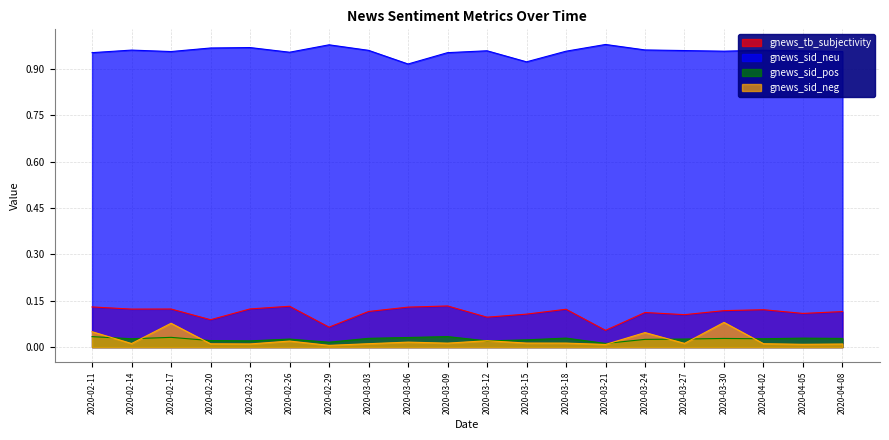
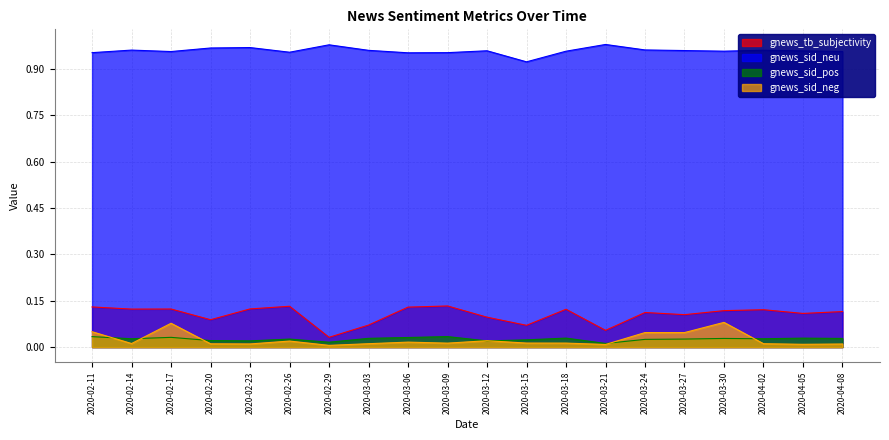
  {
    "gnews_tb_subjectivity": {
      "2020-02-11": 0.13,
      "2020-02-14": 0.12,
      "2020-02-17": 0.12,
      "2020-02-20": 0.09,
      "2020-02-23": 0.12,
      "2020-02-26": 0.13,
-     "2020-02-29": 0.06,
-     "2020-03-03": 0.12,
+     "2020-02-29": 0.03,
+     "2020-03-03": 0.07,
      "2020-03-06": 0.13,
      "2020-03-09": 0.13,
      "2020-03-12": 0.10,
-     "2020-03-15": 0.11,
+     "2020-03-15": 0.07,
      "2020-03-18": 0.12,
      "2020-03-21": 0.05,
      "2020-03-24": 0.11,
      "2020-03-27": 0.11,
      "2020-03-30": 0.12,
      "2020-04-02": 0.12,
      "2020-04-05": 0.11,
      "2020-04-08": 0.12
    },
    "gnews_sid_neu": {
      "2020-02-11": 0.95,
      "2020-02-14": 0.96,
      "2020-02-17": 0.96,
      "2020-02-20": 0.97,
      "2020-02-23": 0.97,
      "2020-02-26": 0.95,
      "2020-02-29": 0.98,
      "2020-03-03": 0.96,
-     "2020-03-06": 0.92,
+     "2020-03-06": 0.95,
      "2020-03-09": 0.95,
      "2020-03-12": 0.96,
      "2020-03-15": 0.92,
      "2020-03-18": 0.96,
      "2020-03-21": 0.98,
      "2020-03-24": 0.96,
      "2020-03-27": 0.96,
      "2020-03-30": 0.96
    },
    "gnews_sid_pos": {
      "2020-02-11": 0.03,
      "2020-02-14": 0.03,
      "2020-02-17": 0.03,
      "2020-02-20": 0.02,
      "2020-02-23": 0.02,
      "2020-02-29": 0.02,
      "2020-03-03": 0.03,
      "2020-03-06": 0.03,
      "2020-03-09": 0.03,
      "2020-03-15": 0.02,
      "2020-03-18": 0.03,
      "2020-03-24": 0.03,
      "2020-03-27": 0.03,
      "2020-03-30": 0.03,
      "2020-04-02": 0.03,
      "2020-04-05": 0.03,
      "2020-04-08": 0.03
    },
    "gnews_sid_neg": {
      "2020-02-11": 0.05,
      "2020-02-14": 0.01,
      "2020-02-17": 0.08,
      "2020-02-20": 0.01,
      "2020-02-23": 0.01,
      "2020-02-29": 0.01,
      "2020-03-03": 0.01,
      "2020-03-06": 0.02,
      "2020-03-09": 0.01,
      "2020-03-15": 0.01,
      "2020-03-18": 0.01,
      "2020-03-24": 0.05,
-     "2020-03-27": 0.01,
+     "2020-03-27": 0.05,
      "2020-03-30": 0.08,
      "2020-04-02": 0.01,
      "2020-04-05": 0.01,
      "2020-04-08": 0.01
    }
  }
